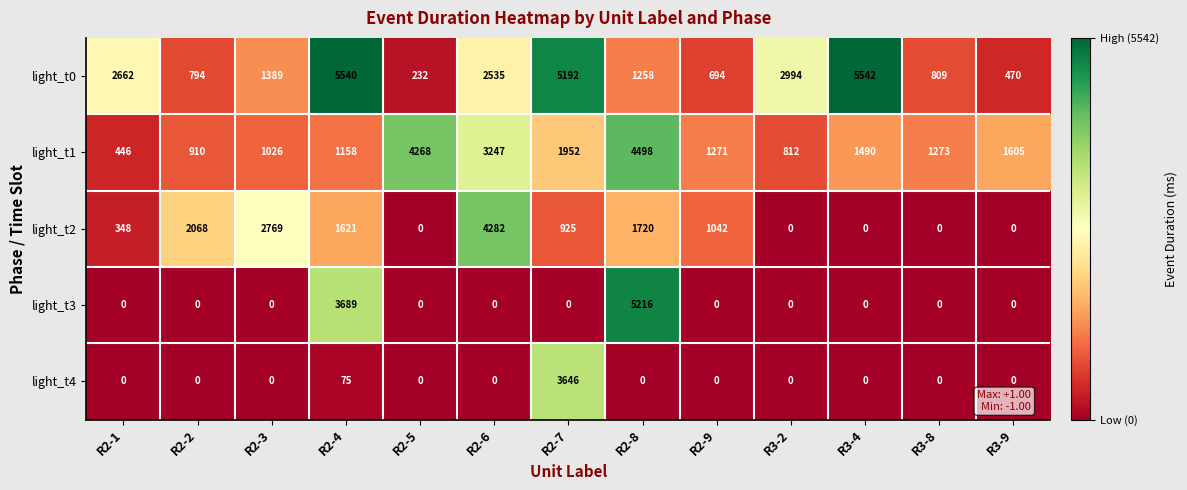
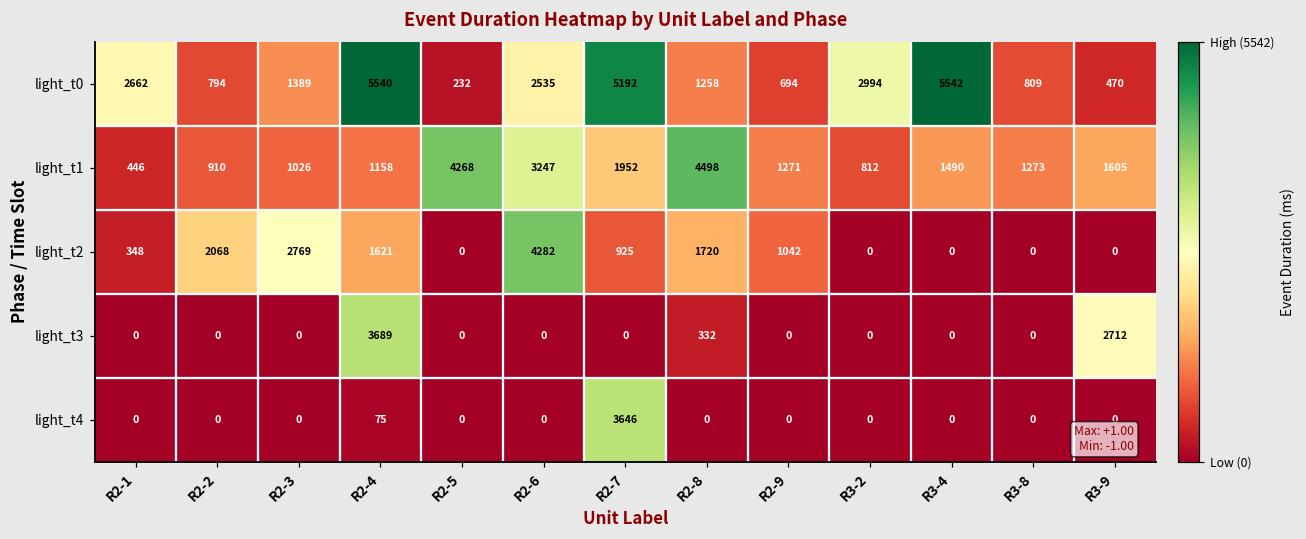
  {
    "light_t0": {
      "R2-1": 2662,
      "R2-2": 794,
      "R2-3": 1389,
      "R2-4": 5540,
      "R2-5": 232,
      "R2-6": 2535,
      "R2-7": 5192,
      "R2-8": 1258,
      "R2-9": 694,
      "R3-2": 2994,
      "R3-4": 5542,
      "R3-8": 809,
      "R3-9": 470
    },
    "light_t1": {
      "R2-1": 446,
      "R2-2": 910,
      "R2-3": 1026,
      "R2-4": 1158,
      "R2-5": 4268,
      "R2-6": 3247,
      "R2-7": 1952,
      "R2-8": 4498,
      "R2-9": 1271,
      "R3-2": 812,
      "R3-4": 1490,
      "R3-8": 1273,
      "R3-9": 1605
    },
    "light_t2": {
      "R2-1": 348,
      "R2-2": 2068,
      "R2-3": 2769,
      "R2-4": 1621,
      "R2-5": 0,
      "R2-6": 4282,
      "R2-7": 925,
      "R2-8": 1720,
      "R2-9": 1042,
      "R3-2": 0,
      "R3-4": 0,
      "R3-8": 0,
      "R3-9": 0
    },
    "light_t3": {
      "R2-1": 0,
      "R2-2": 0,
      "R2-3": 0,
      "R2-4": 3689,
      "R2-5": 0,
      "R2-6": 0,
      "R2-7": 0,
-     "R2-8": 5216,
+     "R2-8": 332,
      "R2-9": 0,
      "R3-2": 0,
      "R3-4": 0,
      "R3-8": 0,
-     "R3-9": 0
+     "R3-9": 2712
    },
    "light_t4": {
      "R2-1": 0,
      "R2-2": 0,
      "R2-3": 0,
      "R2-4": 75,
      "R2-5": 0,
      "R2-6": 0,
      "R2-7": 3646,
      "R2-8": 0,
      "R2-9": 0,
      "R3-2": 0,
      "R3-4": 0,
      "R3-8": 0,
      "R3-9": 0
    }
  }
